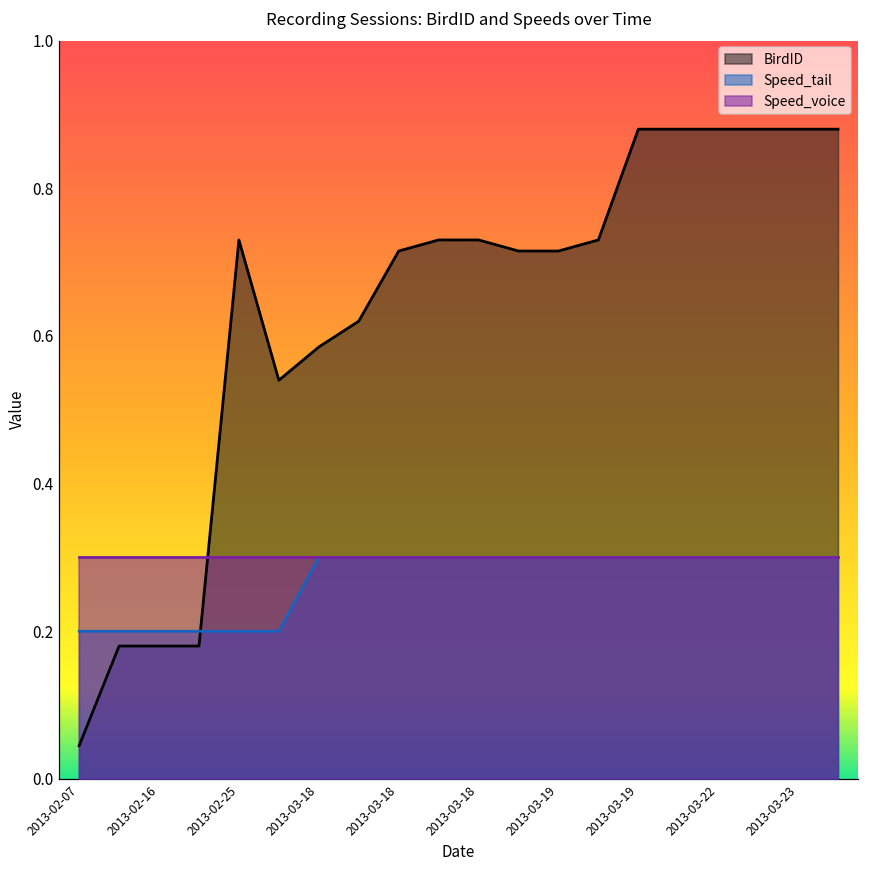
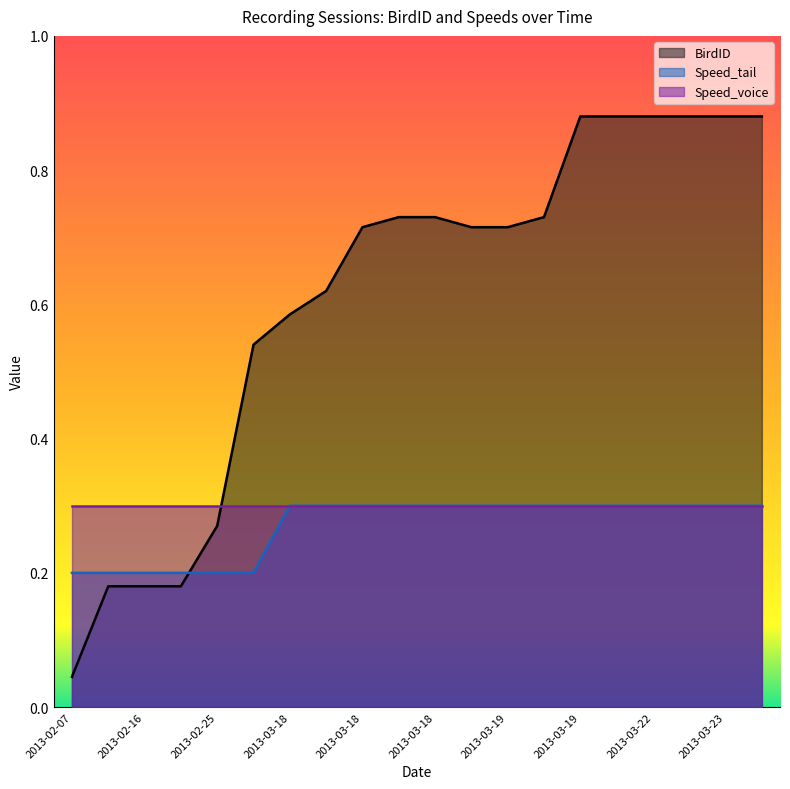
  {
    "BirdID": {
      "2013-02-07": 0.05,
-     "2013-02-25": 0.73,
+     "2013-02-25": 0.27,
      "2013-03-23": 0.88
    },
    "Speed_tail": {
      "2013-02-07": 0.20,
      "2013-02-25": 0.20
    },
    "Speed_voice": {
      "2013-02-07": 0.30,
      "2013-02-25": 0.30
    }
  }
